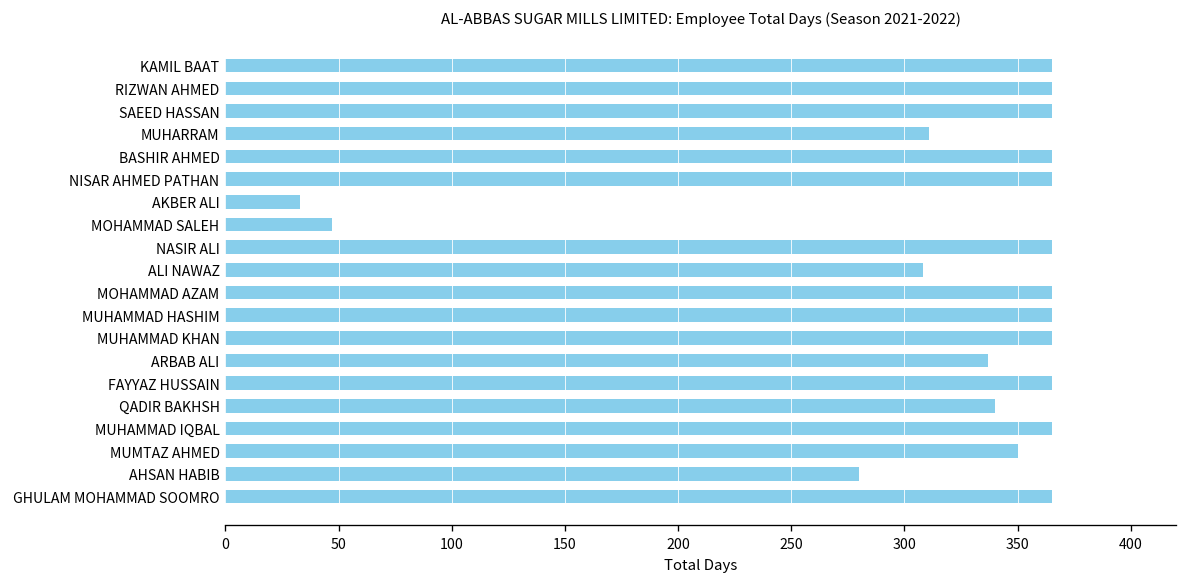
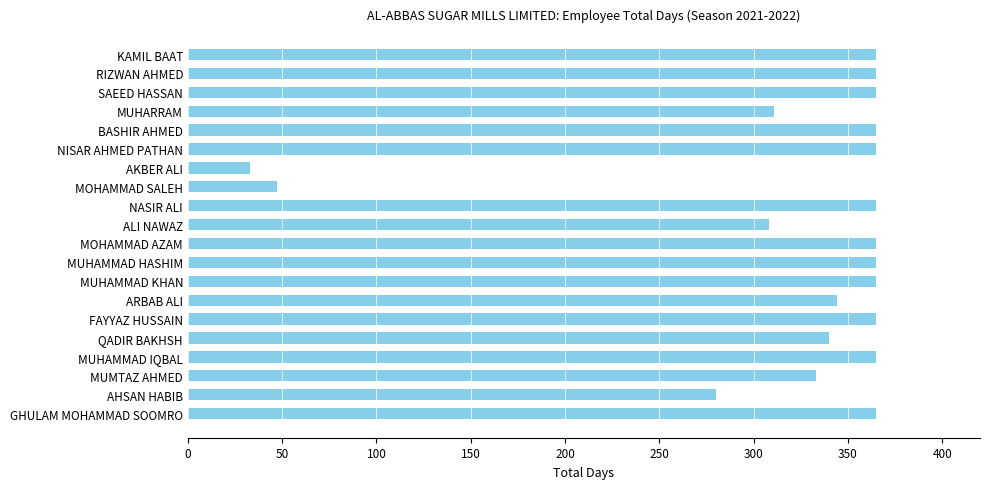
  {
    "KAMIL BAAT": 365,
    "RIZWAN AHMED": 365,
    "SAEED HASSAN": 365,
    "MUHARRAM": 311,
    "BASHIR AHMED": 365,
    "NISAR AHMED PATHAN": 365,
    "AKBER ALI": 33,
    "MOHAMMAD SALEH": 47,
    "NASIR ALI": 365,
    "ALI NAWAZ": 308,
    "MOHAMMAD AZAM": 365,
    "MUHAMMAD HASHIM": 365,
    "MUHAMMAD KHAN": 365,
-   "ARBAB ALI": 337,
+   "ARBAB ALI": 344,
    "FAYYAZ HUSSAIN": 365,
    "QADIR BAKHSH": 340,
    "MUHAMMAD IQBAL": 365,
-   "MUMTAZ AHMED": 350,
+   "MUMTAZ AHMED": 333,
    "AHSAN HABIB": 280,
    "GHULAM MOHAMMAD SOOMRO": 365
  }
